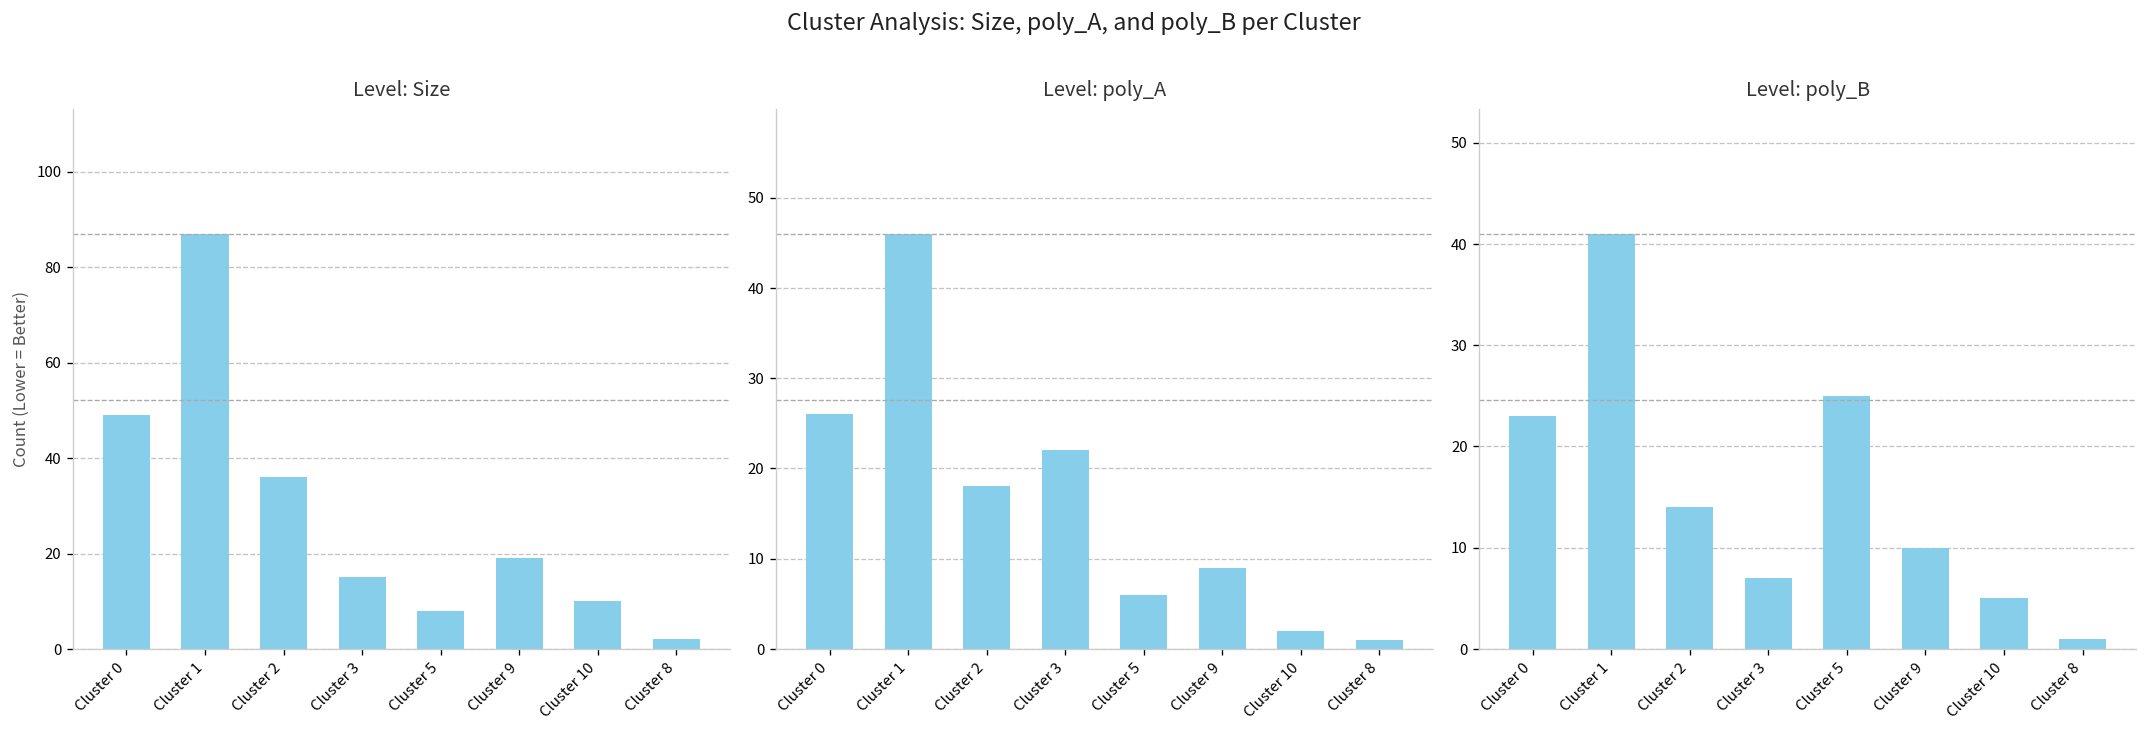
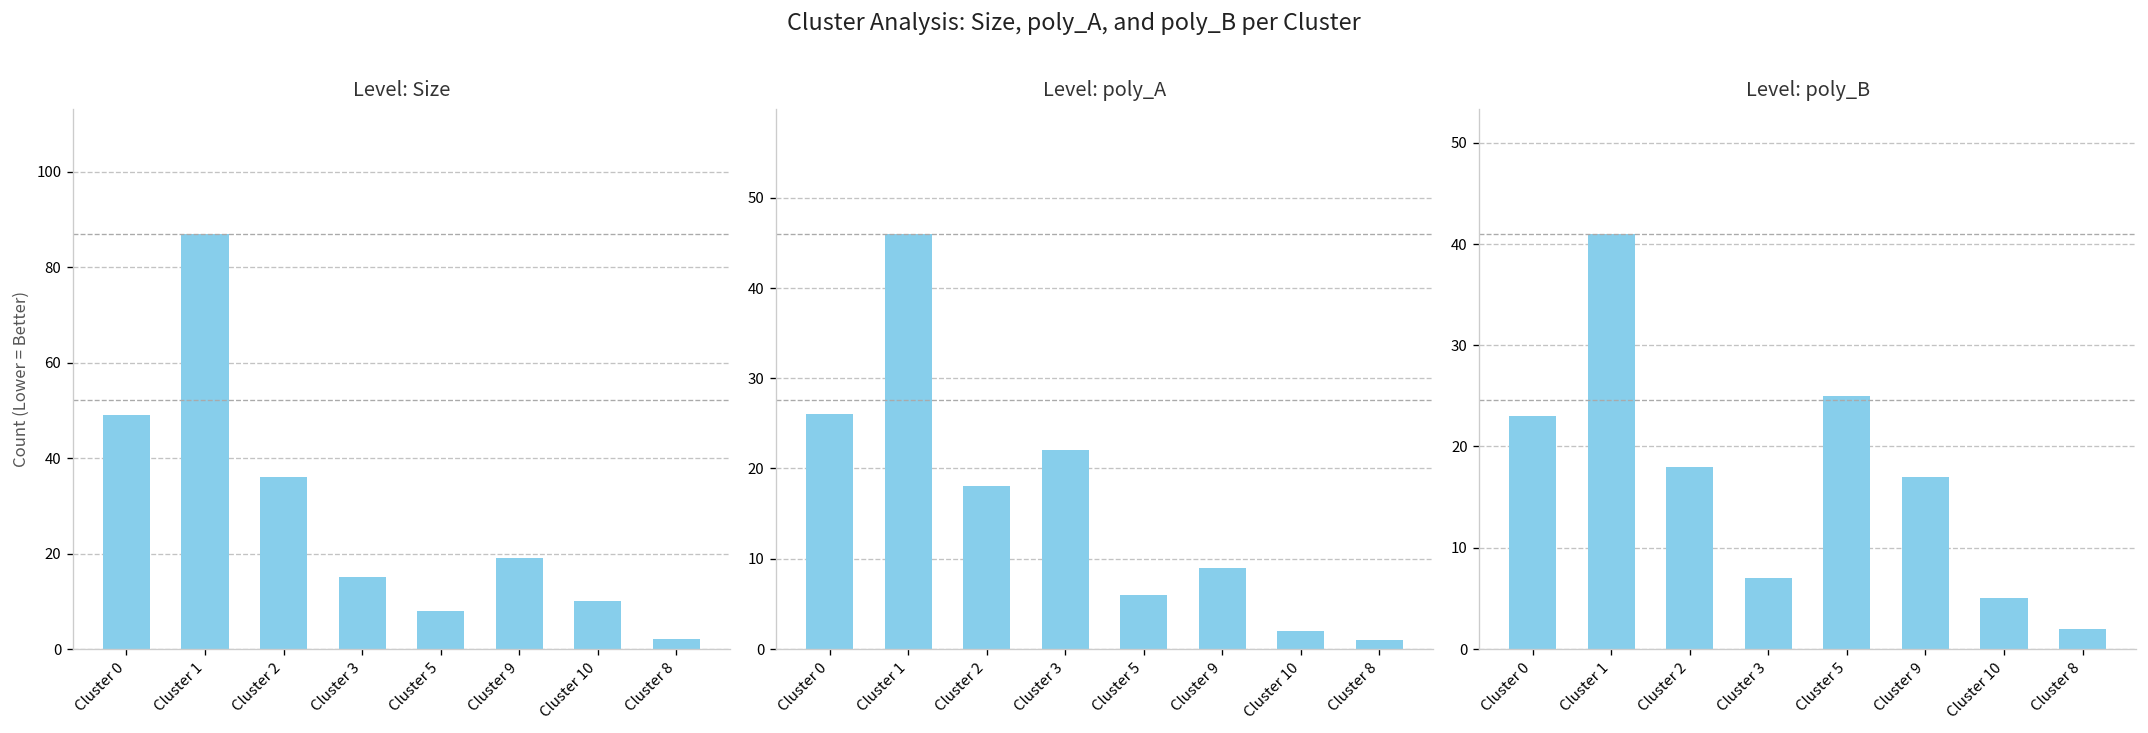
  {
    "Level: Size": {
      "Cluster 0": 49,
      "Cluster 1": 87,
      "Cluster 2": 36,
      "Cluster 3": 15,
      "Cluster 5": 8,
      "Cluster 9": 19,
      "Cluster 10": 10,
      "Cluster 8": 2
    },
    "Level: poly_A": {
      "Cluster 0": 26,
      "Cluster 1": 46,
      "Cluster 2": 18,
      "Cluster 3": 22,
      "Cluster 5": 6,
      "Cluster 9": 9,
      "Cluster 10": 2,
      "Cluster 8": 1
    },
    "Level: poly_B": {
      "Cluster 0": 23,
      "Cluster 1": 41,
-     "Cluster 2": 14,
+     "Cluster 2": 18,
      "Cluster 3": 7,
      "Cluster 5": 25,
-     "Cluster 9": 10,
+     "Cluster 9": 17,
      "Cluster 10": 5,
-     "Cluster 8": 1
+     "Cluster 8": 2
    }
  }
